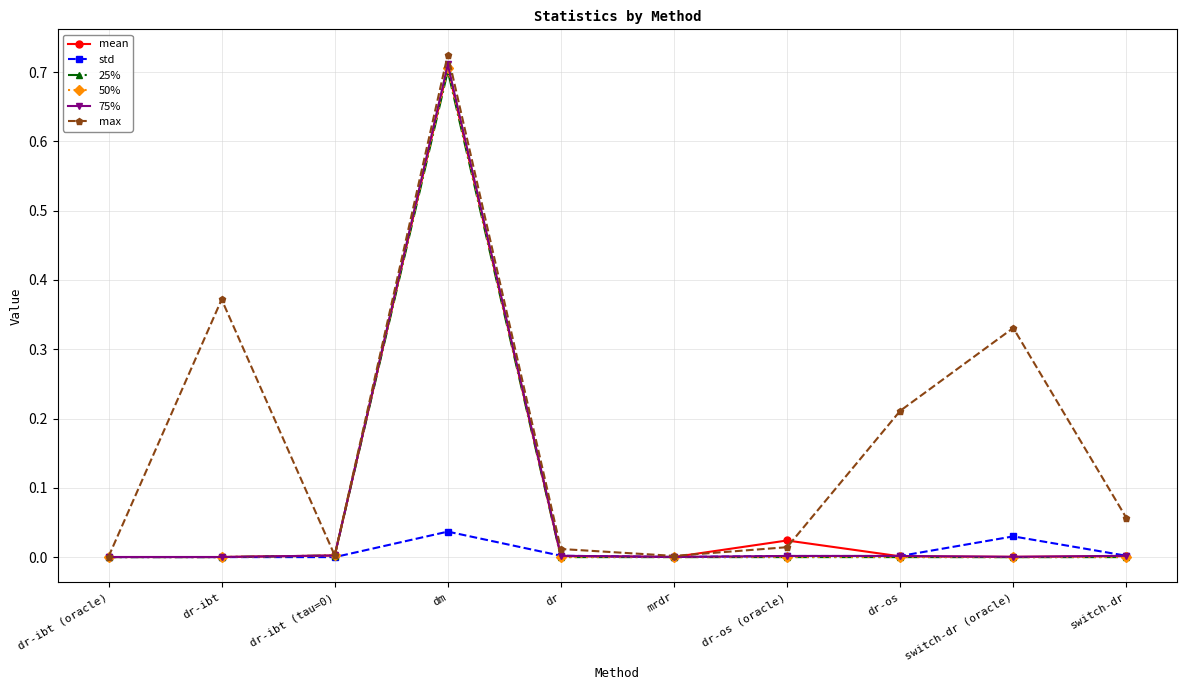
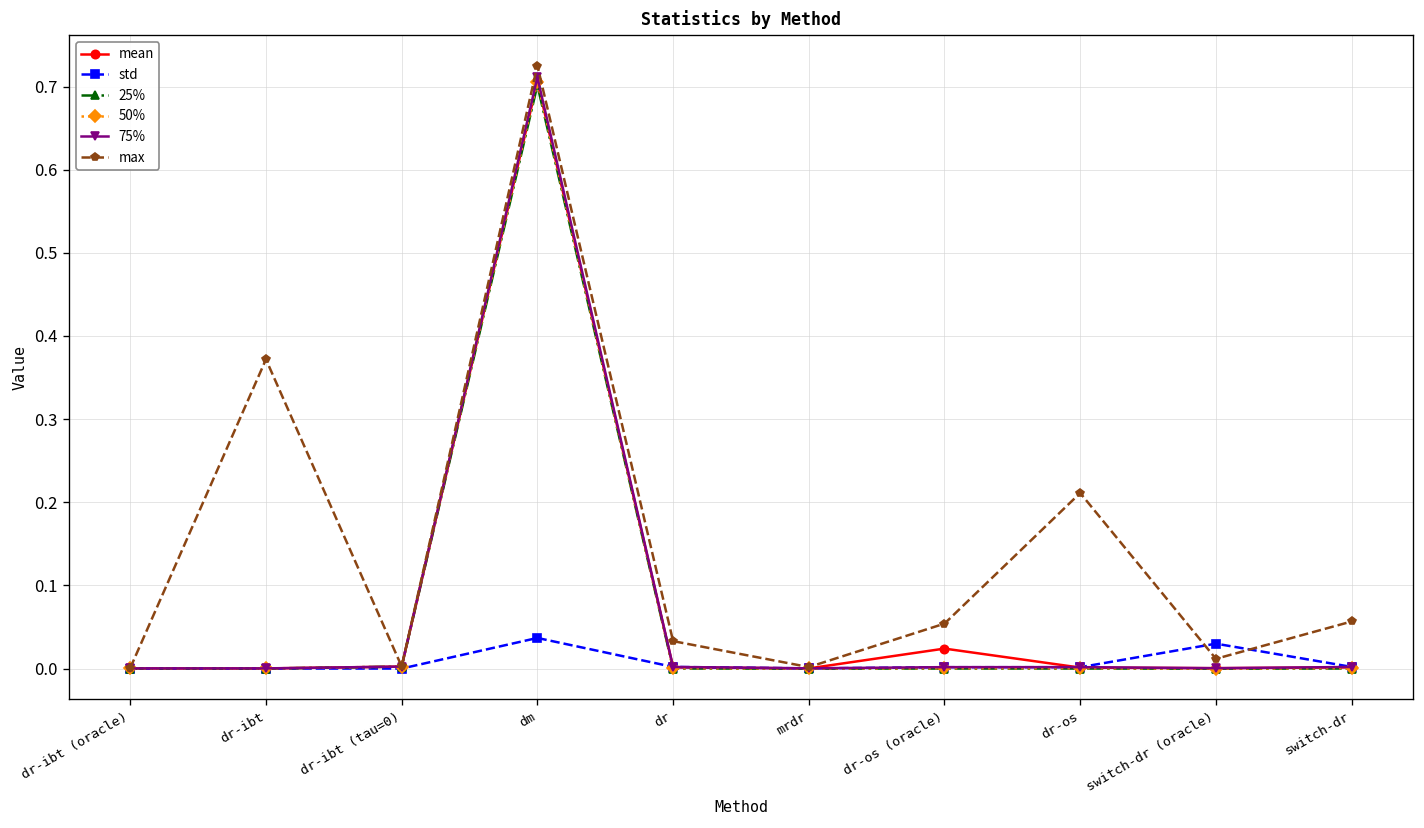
  {
    "mean": {
      "dr-os (oracle)": 0.02
    },
    "std": {
      "dm": 0.04,
      "switch-dr (oracle)": 0.03
    },
    "25%": {
      "dm": 0.70
    },
    "75%": {
      "dm": 0.71
    },
    "max": {
      "dr-ibt": 0.37,
      "dm": 0.73,
-     "dr": 0.01,
-     "dr-os (oracle)": 0.01,
+     "dr": 0.03,
+     "dr-os (oracle)": 0.05,
      "dr-os": 0.21,
-     "switch-dr (oracle)": 0.33,
+     "switch-dr (oracle)": 0.01,
      "switch-dr": 0.06
    }
  }
